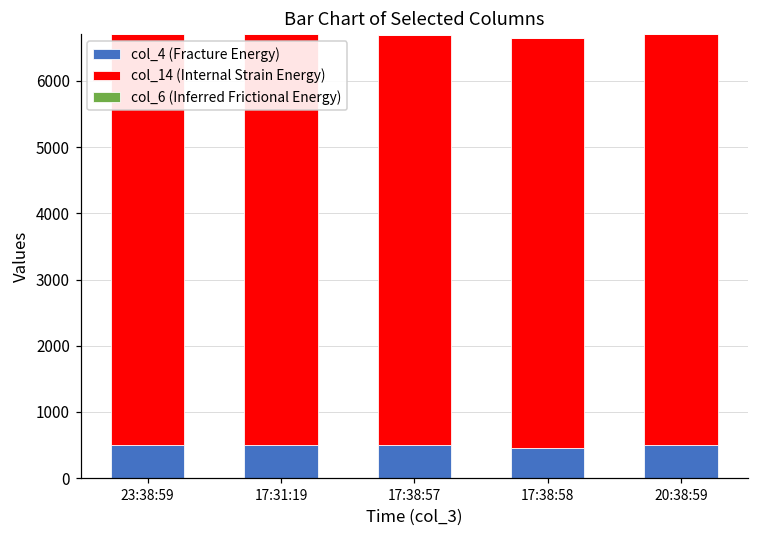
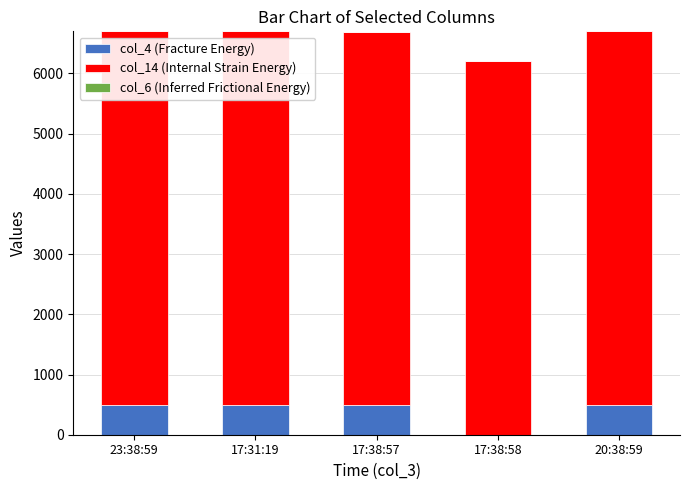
  {
    "col_4 (Fracture Energy)": {
      "23:38:59": 500,
      "17:31:19": 500,
      "17:38:57": 500,
-     "17:38:58": 500,
+     "17:38:58": 0,
      "20:38:59": 500
    }
  }
